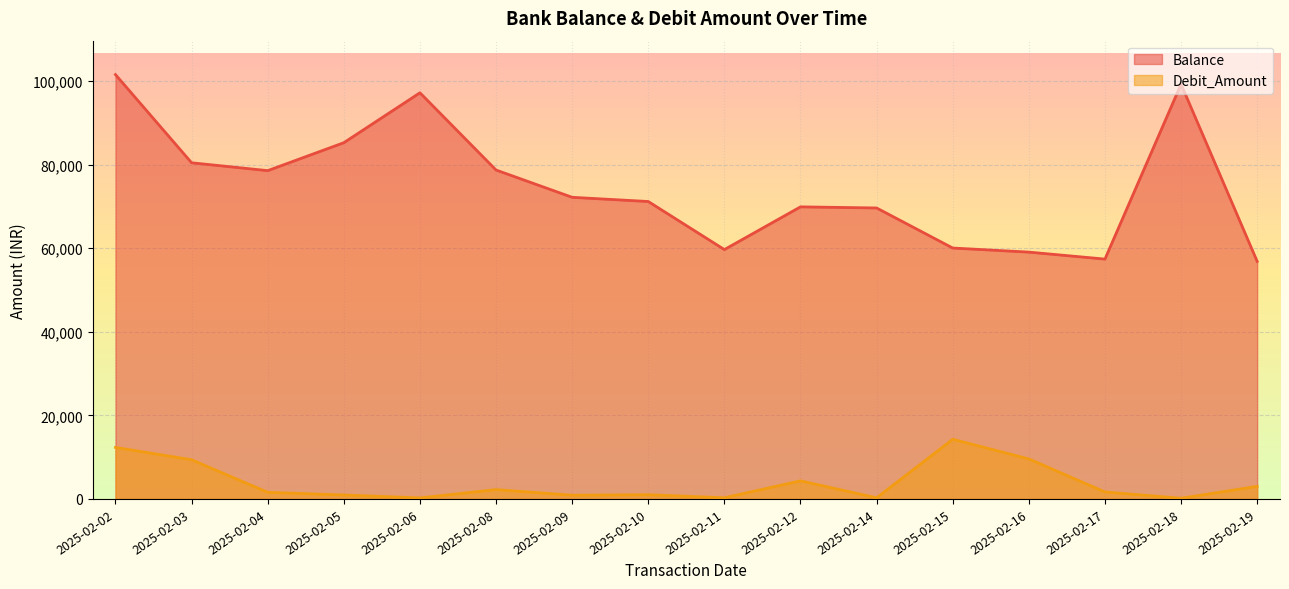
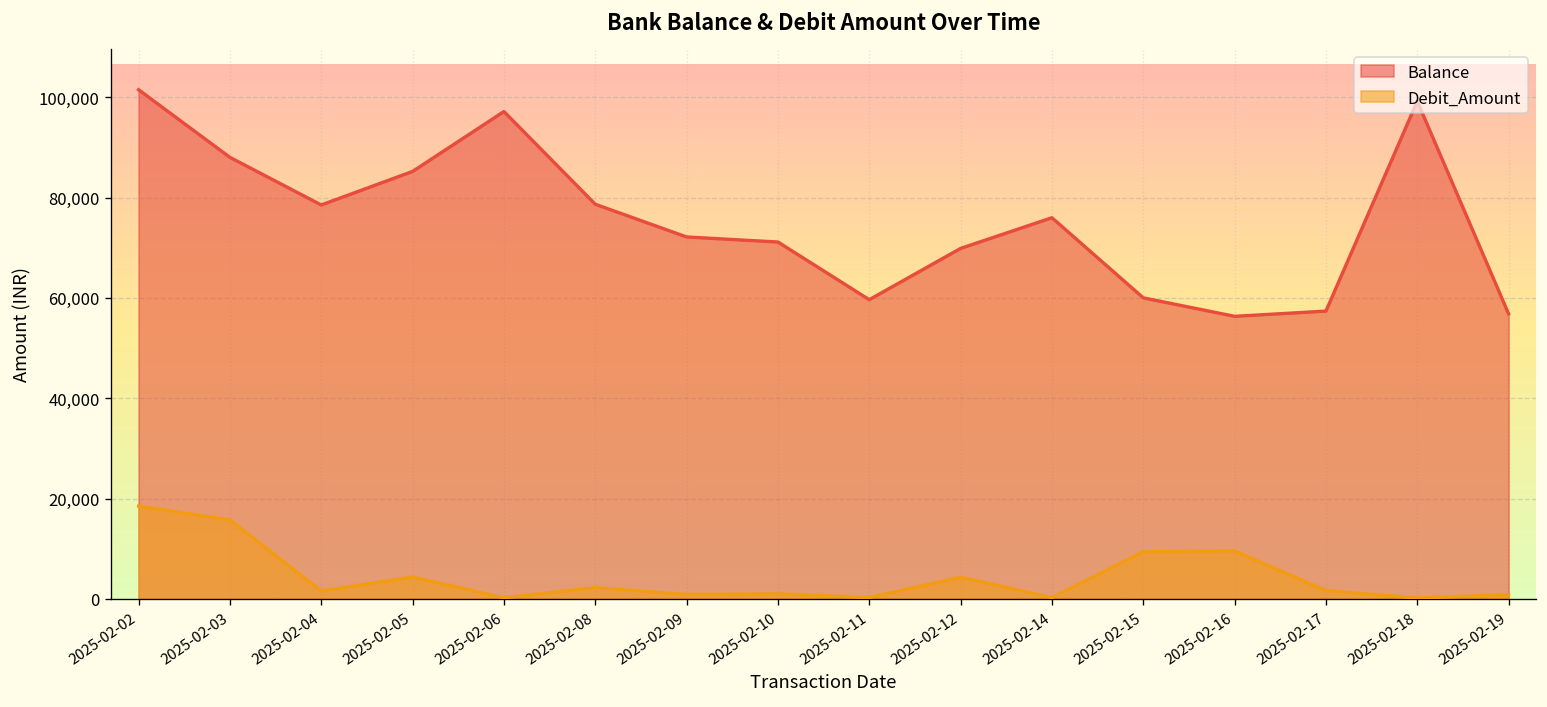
  {
    "Balance": {
      "2025-02-02": "102,000",
-     "2025-02-03": "80,000",
+     "2025-02-03": "88,000",
      "2025-02-04": "79,000",
      "2025-02-05": "85,000",
      "2025-02-06": "97,000",
      "2025-02-08": "79,000",
      "2025-02-09": "72,000",
      "2025-02-10": "71,000",
      "2025-02-11": "60,000",
      "2025-02-12": "70,000",
-     "2025-02-14": "70,000",
+     "2025-02-14": "76,000",
      "2025-02-15": "60,000",
-     "2025-02-16": "59,000",
+     "2025-02-16": "56,000",
      "2025-02-17": "57,000",
      "2025-02-19": "57,000"
    },
    "Debit_Amount": {
-     "2025-02-02": "12,000",
-     "2025-02-03": "9,000",
+     "2025-02-02": "18,000",
+     "2025-02-03": "16,000",
      "2025-02-04": "2,000",
-     "2025-02-05": "1,000",
+     "2025-02-05": "4,000",
      "2025-02-06": "0",
      "2025-02-08": "2,000",
      "2025-02-09": "1,000",
      "2025-02-10": "1,000",
      "2025-02-11": "0",
      "2025-02-12": "4,000",
      "2025-02-14": "0",
-     "2025-02-15": "14,000",
+     "2025-02-15": "9,000",
      "2025-02-16": "10,000",
      "2025-02-17": "2,000",
      "2025-02-18": "0",
-     "2025-02-19": "3,000"
+     "2025-02-19": "1,000"
    }
  }
